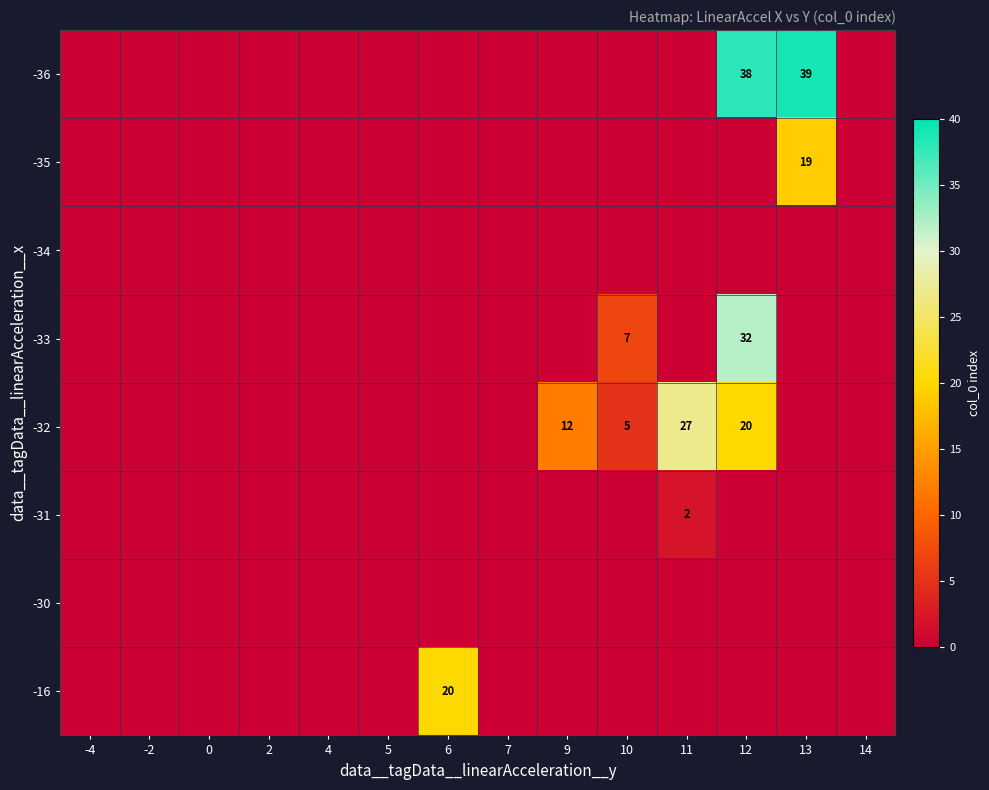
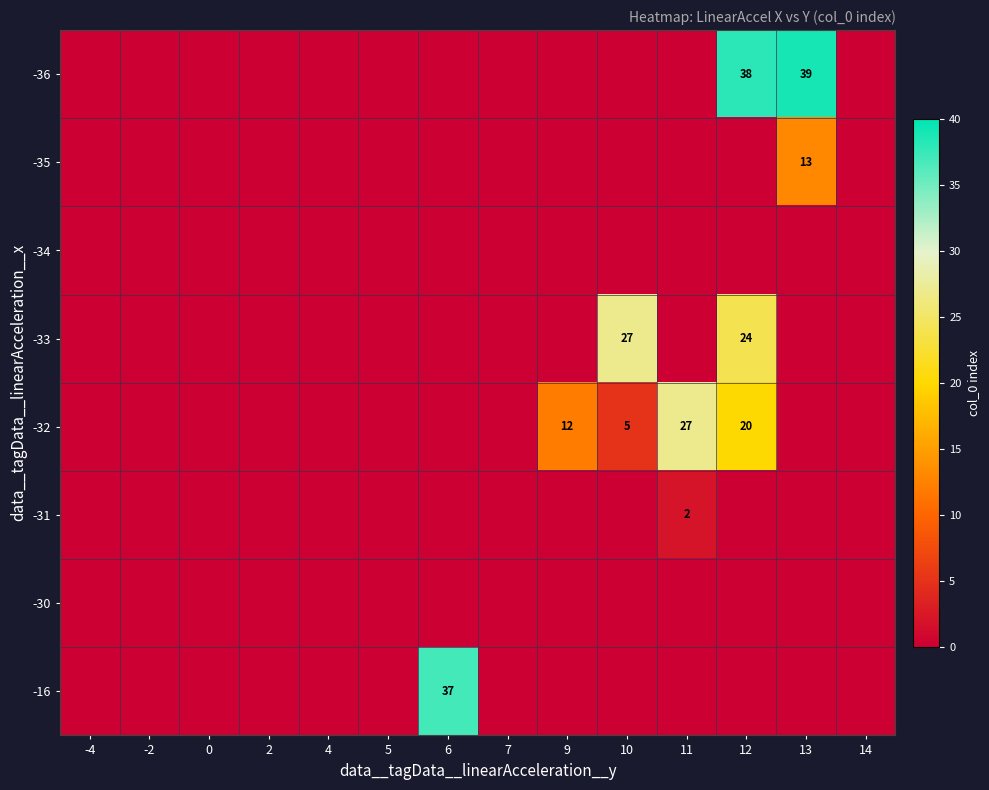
  {
    "-36": {
      "12": 38,
      "13": 39
    },
    "-35": {
-     "13": 19
+     "13": 13
    },
    "-33": {
-     "10": 7,
-     "12": 32
+     "10": 27,
+     "12": 24
    },
    "-32": {
      "9": 12,
      "10": 5,
      "11": 27,
      "12": 20
    },
    "-31": {
      "11": 2
    },
    "-16": {
-     "6": 20
+     "6": 37
    }
  }
